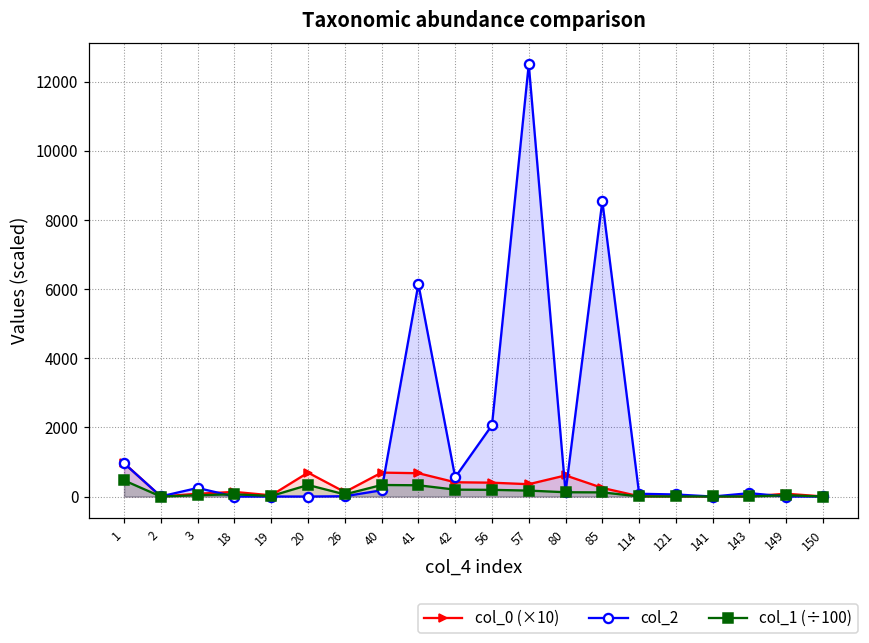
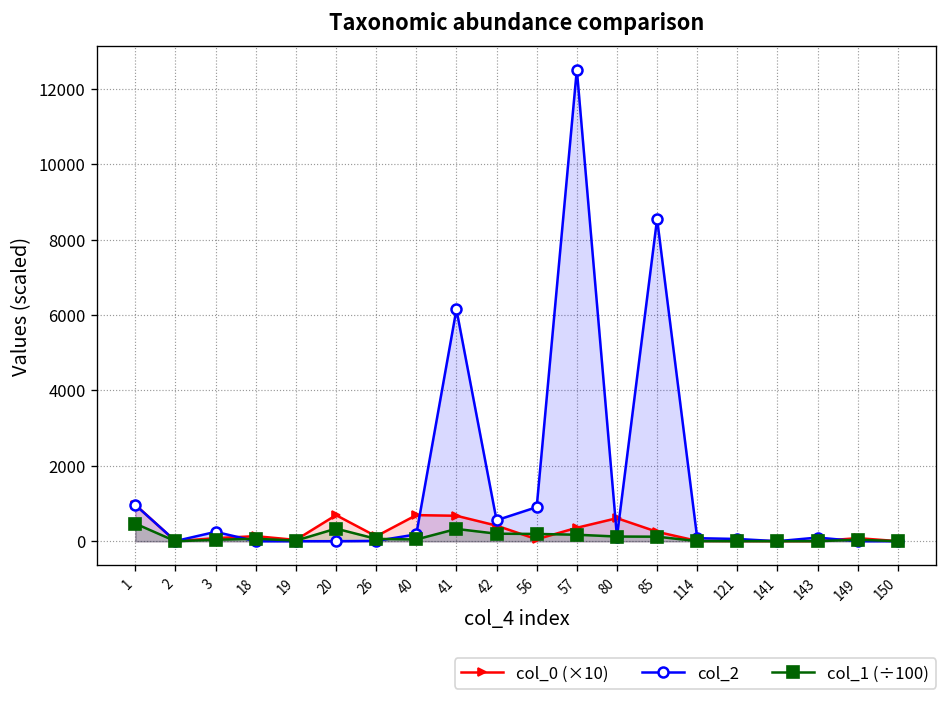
  {
    "col_0 (×10)": {
      "20": 700,
      "40": 700,
      "41": 700,
      "42": 400,
-     "56": 400,
+     "56": 100,
      "57": 400,
      "80": 600,
      "85": 300
    },
    "col_2": {
      "3": 200,
      "20": 0,
      "40": 200,
      "41": 6100,
      "42": 600,
-     "56": 2100,
+     "56": 900,
      "57": 12500,
      "85": 8500,
      "143": 100
    },
    "col_1 (÷100)": {
      "1": 500,
      "20": 300,
-     "40": 300,
+     "40": 0,
      "41": 300,
      "42": 200,
      "56": 200,
      "57": 200,
      "85": 100
    }
  }
